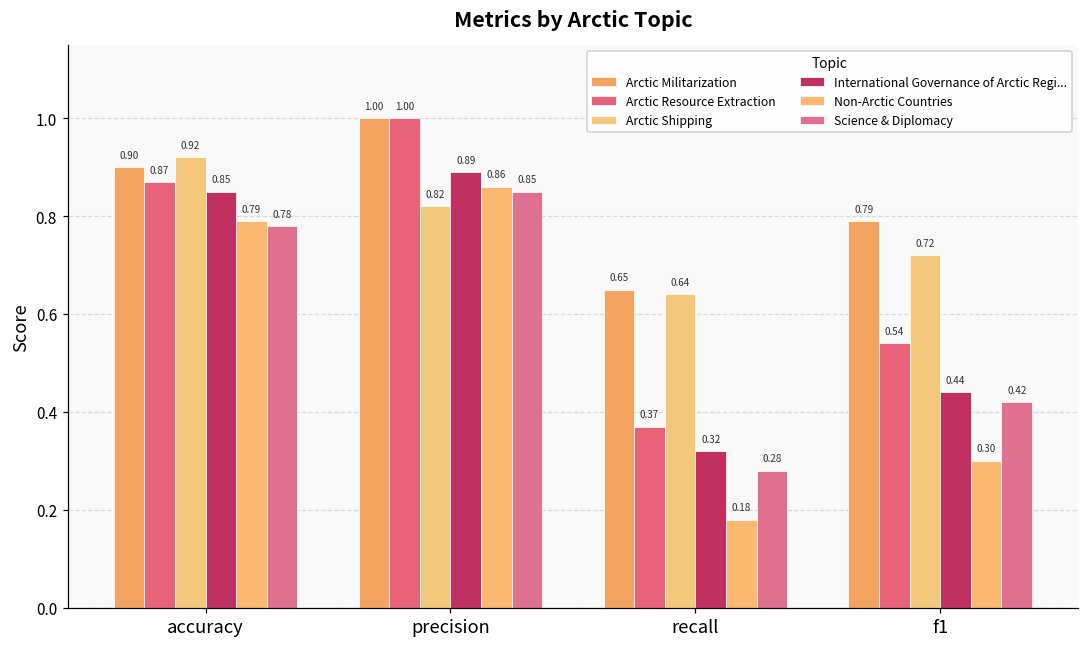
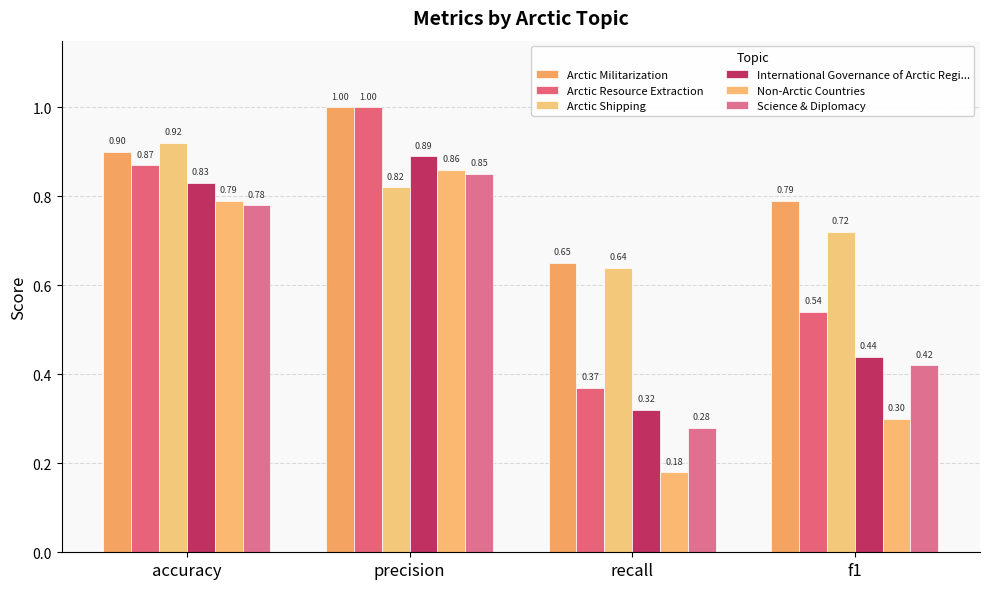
  {
    "International Governance of Arctic Regi...": {
-     "accuracy": 0.85,
+     "accuracy": 0.83,
      "precision": 0.89,
      "recall": 0.32,
      "f1": 0.44
    }
  }
